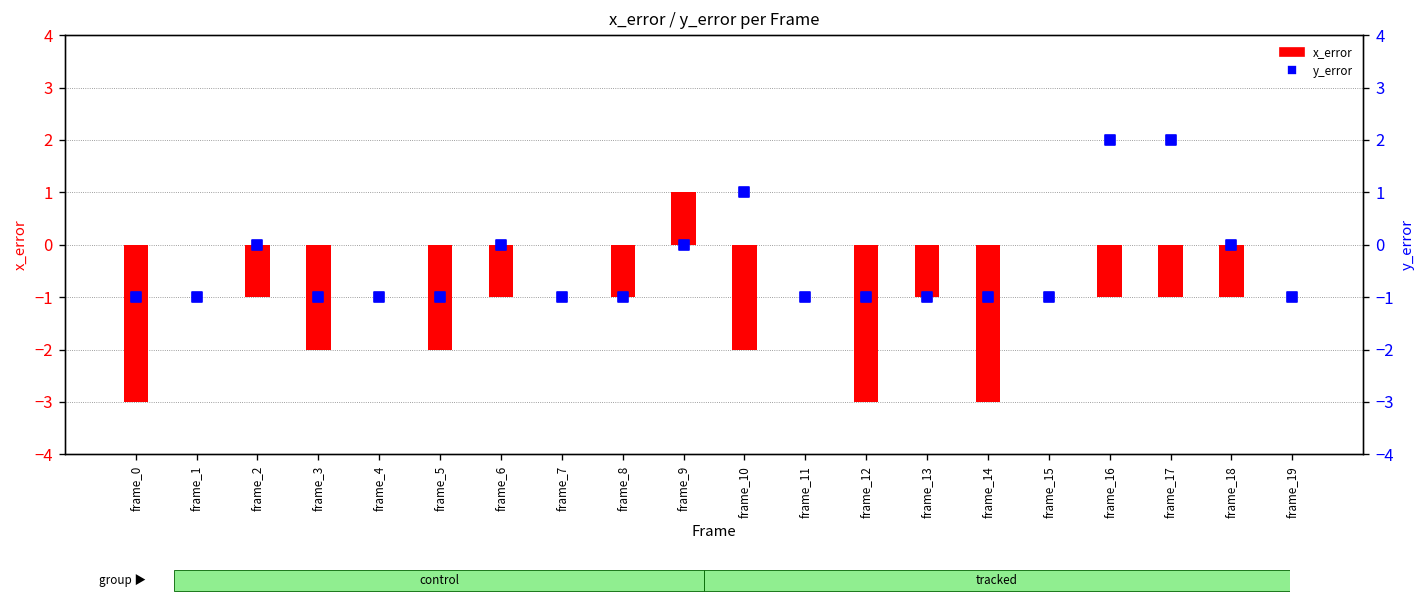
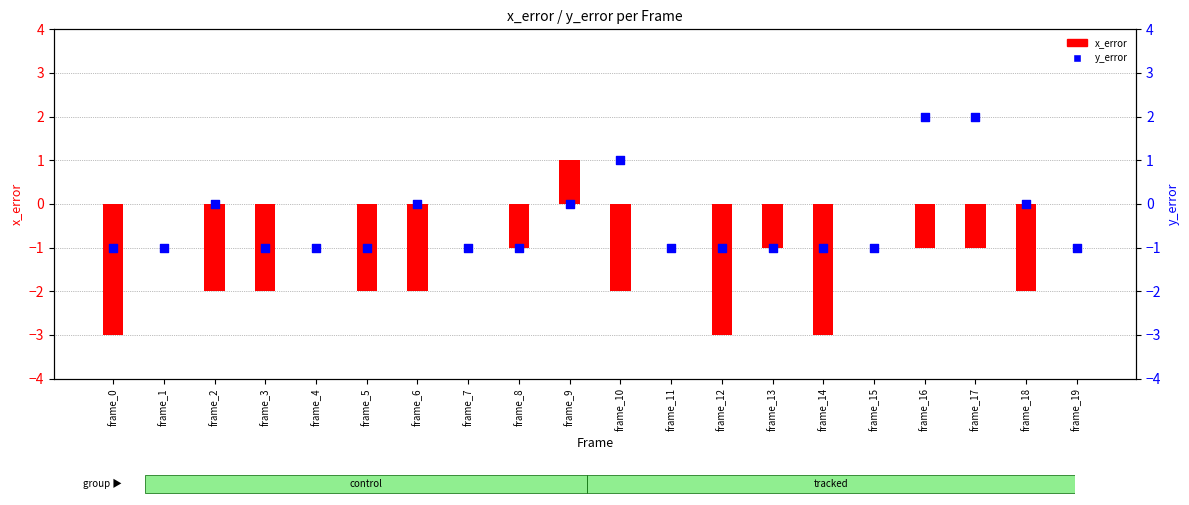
  {
    "x_error": {
      "frame_0": -3,
      "frame_1": 0,
-     "frame_2": -1,
+     "frame_2": -2,
      "frame_3": -2,
      "frame_4": 0,
      "frame_5": -2,
-     "frame_6": -1,
+     "frame_6": -2,
      "frame_7": 0,
      "frame_8": -1,
      "frame_9": 1,
      "frame_10": -2,
      "frame_11": 0,
      "frame_12": -3,
      "frame_13": -1,
      "frame_14": -3,
      "frame_15": 0,
      "frame_16": -1,
      "frame_17": -1,
-     "frame_18": -1,
+     "frame_18": -2,
      "frame_19": 0
    }
  }
